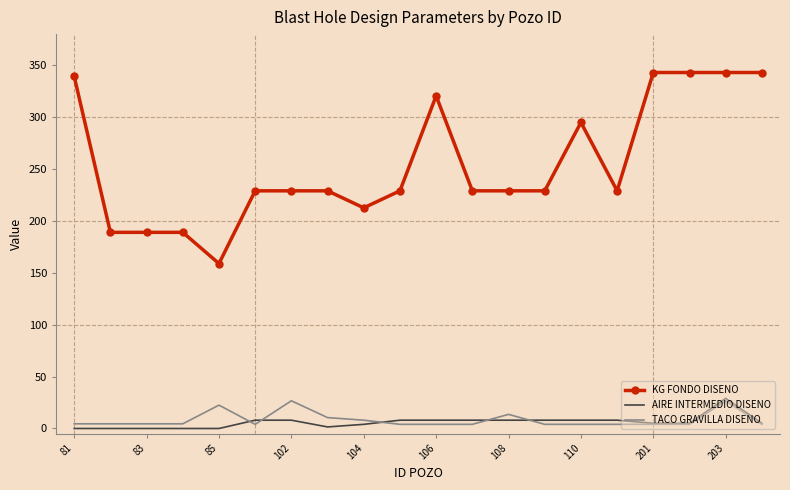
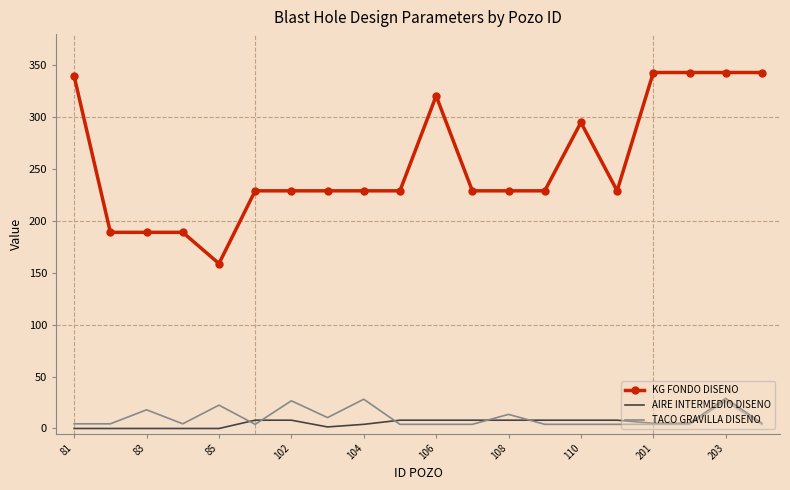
  {
    "KG FONDO DISENO": {
      "81": 339,
      "83": 189,
      "85": 159,
      "102": 229,
-     "104": 213,
+     "104": 229,
      "106": 321,
      "108": 229,
      "110": 295,
      "201": 343,
      "203": 343
    },
    "AIRE INTERMEDIO DISENO": {
      "81": 0,
      "83": 0,
      "85": 0,
      "102": 8,
      "104": 4,
      "106": 8,
      "108": 8,
      "110": 8
    },
    "TACO GRAVILLA DISENO": {
      "81": 5,
-     "83": 5,
+     "83": 18,
      "85": 23,
      "102": 27,
-     "104": 8,
+     "104": 28,
      "106": 4,
      "108": 14,
      "110": 4
    }
  }
